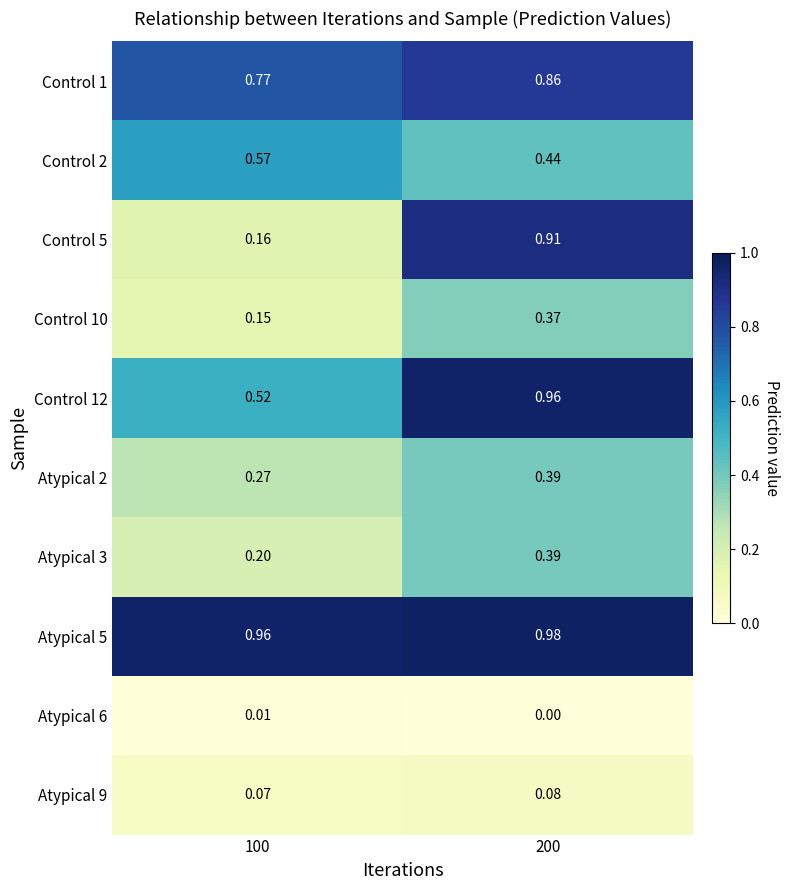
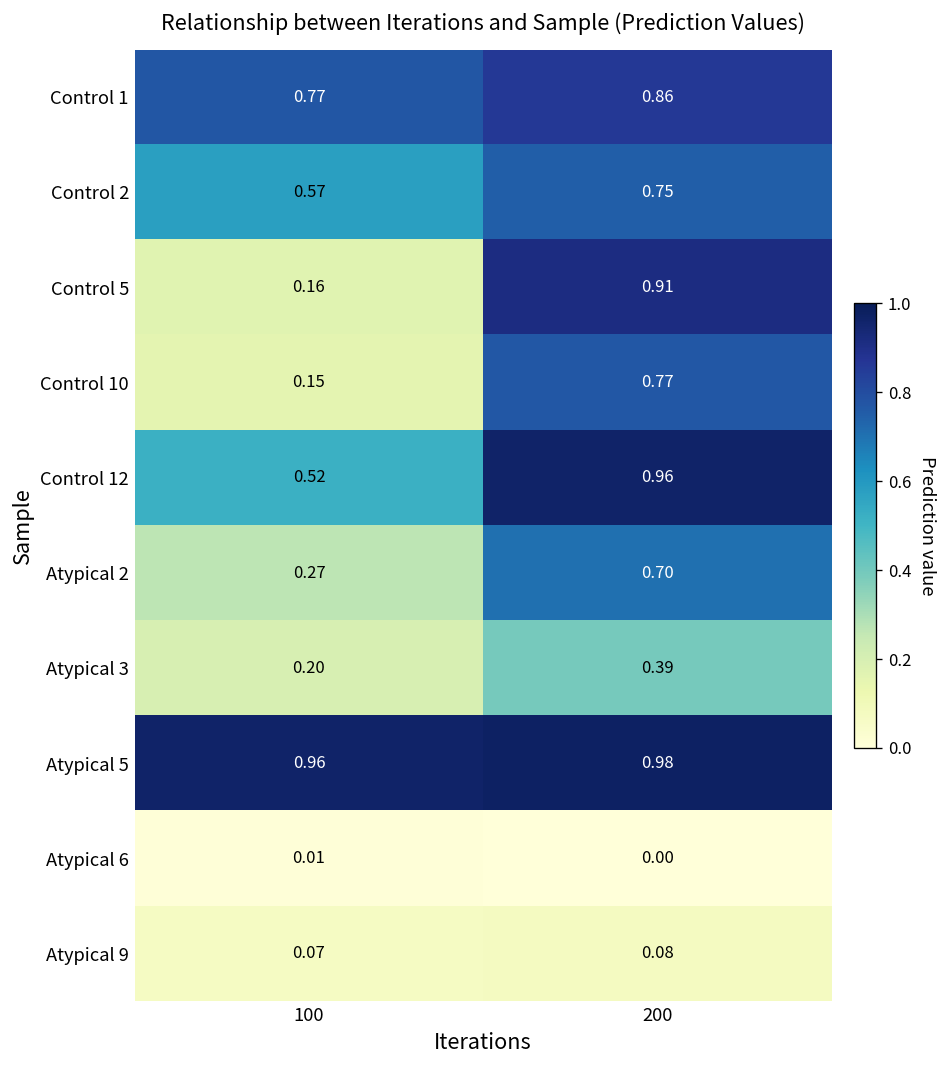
  {
    "Control 1": {
      "100": 0.77,
      "200": 0.86
    },
    "Control 2": {
      "100": 0.57,
-     "200": 0.44
+     "200": 0.75
    },
    "Control 5": {
      "100": 0.16,
      "200": 0.91
    },
    "Control 10": {
      "100": 0.15,
-     "200": 0.37
+     "200": 0.77
    },
    "Control 12": {
      "100": 0.52,
      "200": 0.96
    },
    "Atypical 2": {
      "100": 0.27,
-     "200": 0.39
+     "200": 0.70
    },
    "Atypical 3": {
      "100": 0.20,
      "200": 0.39
    },
    "Atypical 5": {
      "100": 0.96,
      "200": 0.98
    },
    "Atypical 6": {
      "100": 0.01,
      "200": 0.00
    },
    "Atypical 9": {
      "100": 0.07,
      "200": 0.08
    }
  }
